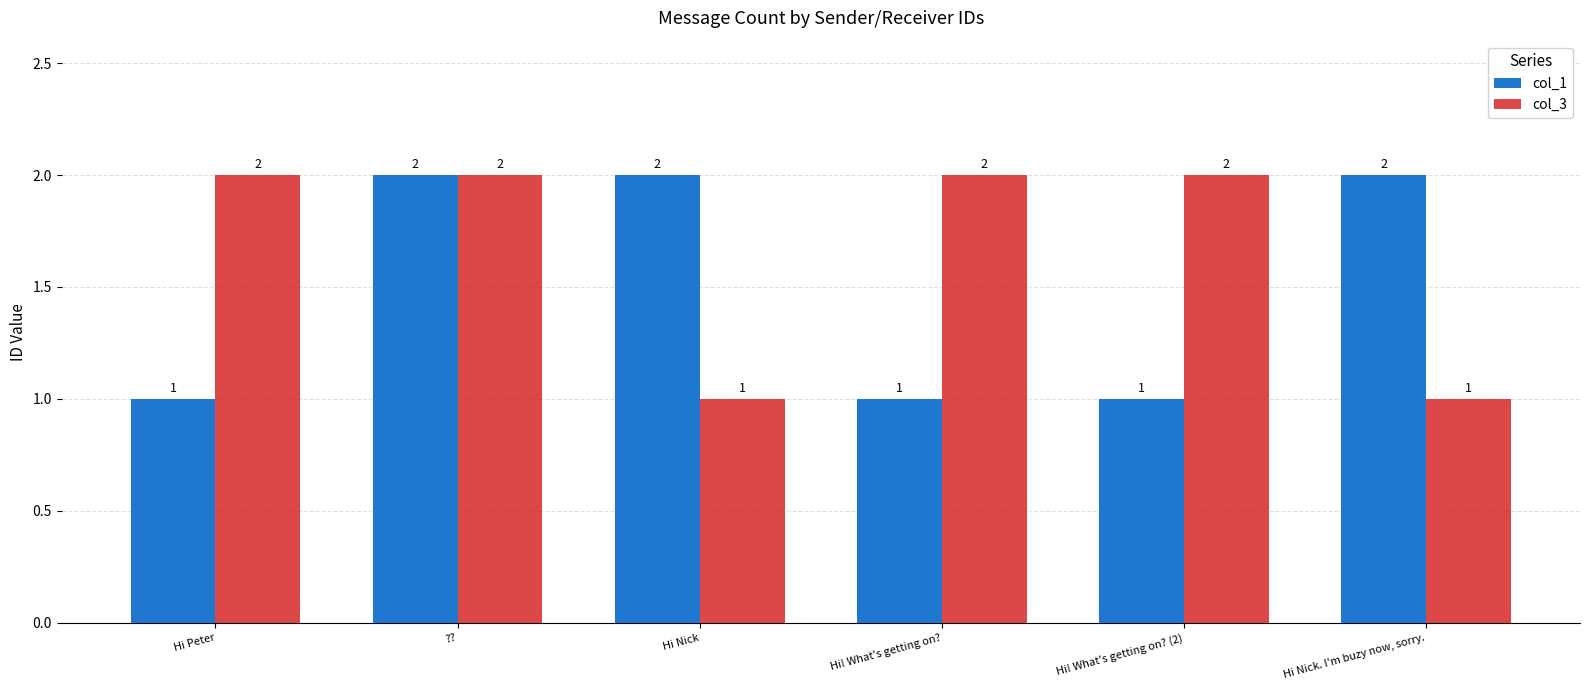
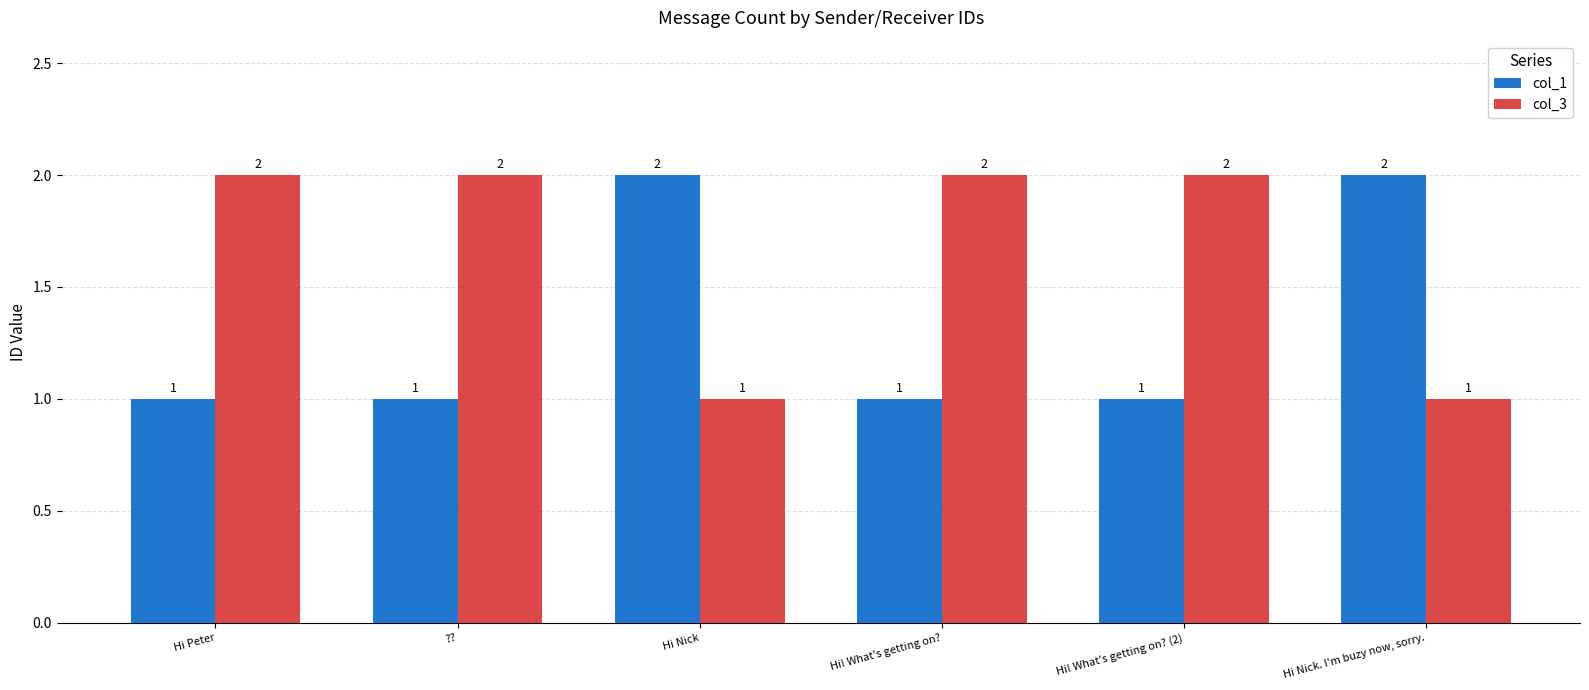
  {
    "col_1": {
      "Hi Peter": 1,
-     "??": 2,
+     "??": 1,
      "Hi Nick": 2,
      "Hi! What's getting on?": 1,
      "Hi! What's getting on? (2)": 1,
      "Hi Nick. I'm buzy now, sorry.": 2
    },
    "col_3": {
      "Hi Peter": 2,
      "??": 2,
      "Hi Nick": 1,
      "Hi! What's getting on?": 2,
      "Hi! What's getting on? (2)": 2,
      "Hi Nick. I'm buzy now, sorry.": 1
    }
  }
